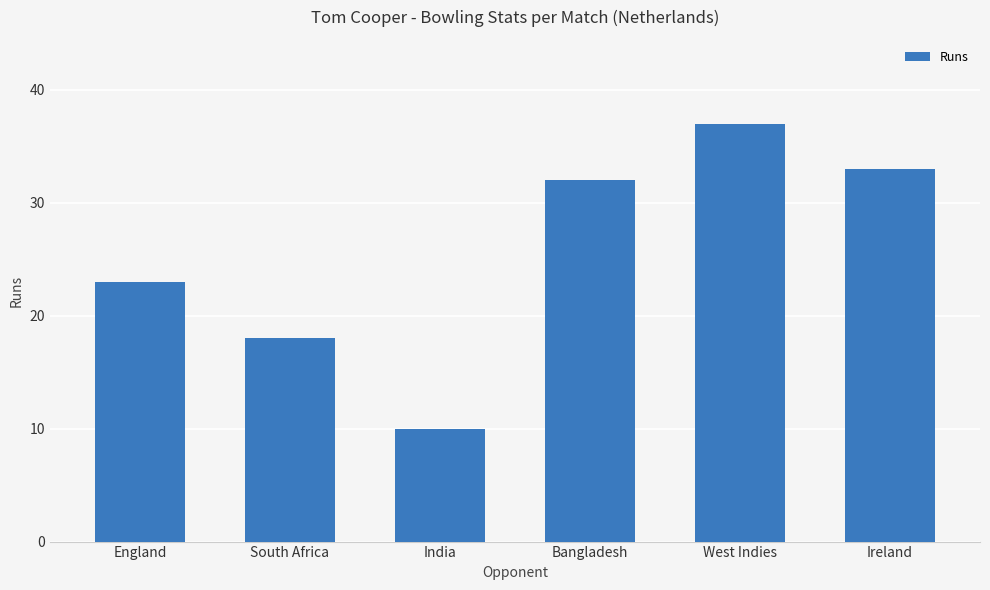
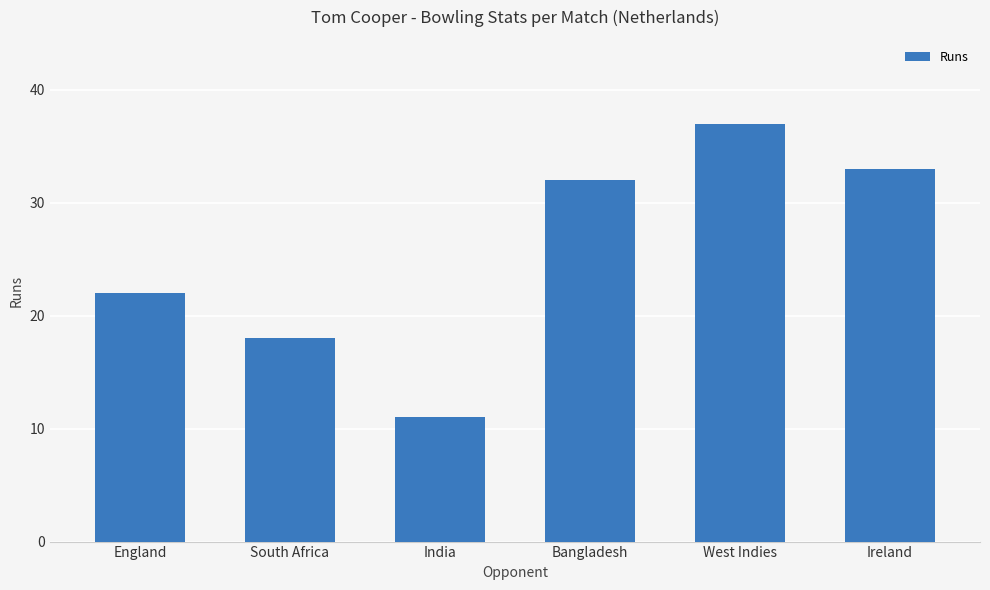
  {
-   "England": 23,
+   "England": 22,
    "South Africa": 18,
-   "India": 10,
+   "India": 11,
    "Bangladesh": 32,
    "West Indies": 37,
    "Ireland": 33
  }
